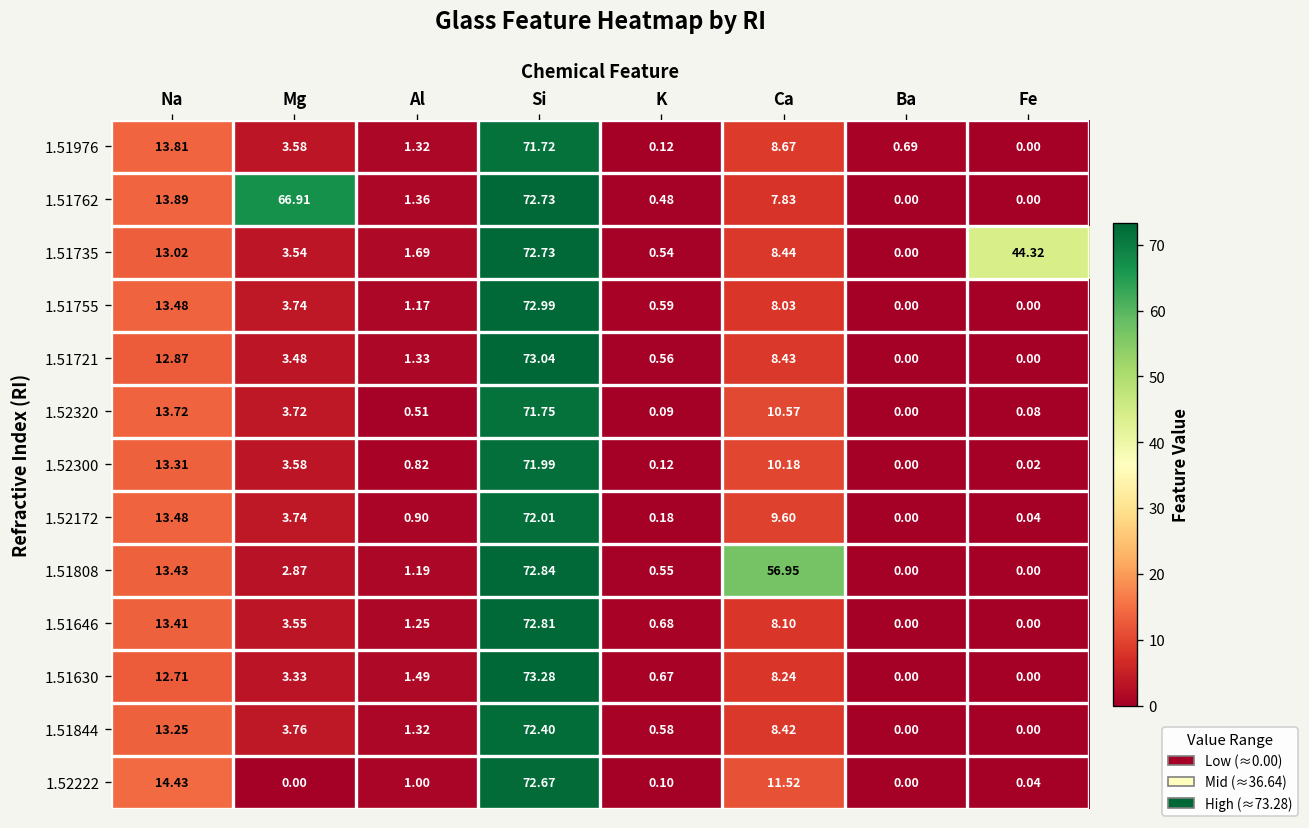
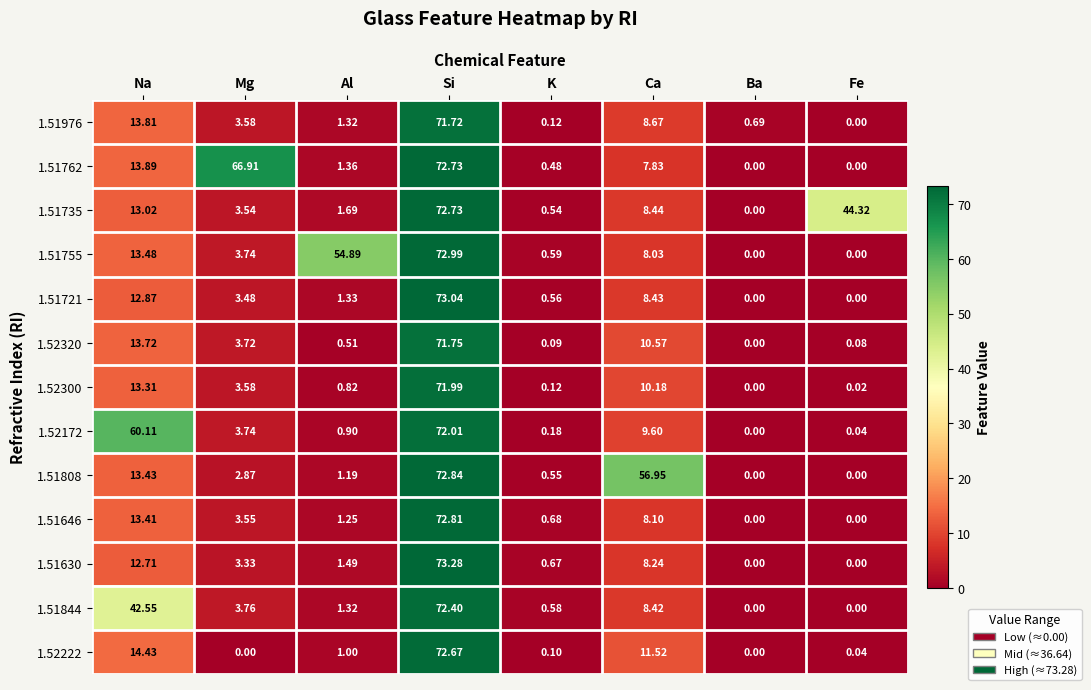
  {
    "1.51976": {
      "Na": 13.81,
      "Mg": 3.58,
      "Al": 1.32,
      "Si": 71.72,
      "K": 0.12,
      "Ca": 8.67,
      "Ba": 0.69,
      "Fe": 0.00
    },
    "1.51762": {
      "Na": 13.89,
      "Mg": 66.91,
      "Al": 1.36,
      "Si": 72.73,
      "K": 0.48,
      "Ca": 7.83,
      "Ba": 0.00,
      "Fe": 0.00
    },
    "1.51735": {
      "Na": 13.02,
      "Mg": 3.54,
      "Al": 1.69,
      "Si": 72.73,
      "K": 0.54,
      "Ca": 8.44,
      "Ba": 0.00,
      "Fe": 44.32
    },
    "1.51755": {
      "Na": 13.48,
      "Mg": 3.74,
-     "Al": 1.17,
+     "Al": 54.89,
      "Si": 72.99,
      "K": 0.59,
      "Ca": 8.03,
      "Ba": 0.00,
      "Fe": 0.00
    },
    "1.51721": {
      "Na": 12.87,
      "Mg": 3.48,
      "Al": 1.33,
      "Si": 73.04,
      "K": 0.56,
      "Ca": 8.43,
      "Ba": 0.00,
      "Fe": 0.00
    },
    "1.52320": {
      "Na": 13.72,
      "Mg": 3.72,
      "Al": 0.51,
      "Si": 71.75,
      "K": 0.09,
      "Ca": 10.57,
      "Ba": 0.00,
      "Fe": 0.08
    },
    "1.52300": {
      "Na": 13.31,
      "Mg": 3.58,
      "Al": 0.82,
      "Si": 71.99,
      "K": 0.12,
      "Ca": 10.18,
      "Ba": 0.00,
      "Fe": 0.02
    },
    "1.52172": {
-     "Na": 13.48,
+     "Na": 60.11,
      "Mg": 3.74,
      "Al": 0.90,
      "Si": 72.01,
      "K": 0.18,
      "Ca": 9.60,
      "Ba": 0.00,
      "Fe": 0.04
    },
    "1.51808": {
      "Na": 13.43,
      "Mg": 2.87,
      "Al": 1.19,
      "Si": 72.84,
      "K": 0.55,
      "Ca": 56.95,
      "Ba": 0.00,
      "Fe": 0.00
    },
    "1.51646": {
      "Na": 13.41,
      "Mg": 3.55,
      "Al": 1.25,
      "Si": 72.81,
      "K": 0.68,
      "Ca": 8.10,
      "Ba": 0.00,
      "Fe": 0.00
    },
    "1.51630": {
      "Na": 12.71,
      "Mg": 3.33,
      "Al": 1.49,
      "Si": 73.28,
      "K": 0.67,
      "Ca": 8.24,
      "Ba": 0.00,
      "Fe": 0.00
    },
    "1.51844": {
-     "Na": 13.25,
+     "Na": 42.55,
      "Mg": 3.76,
      "Al": 1.32,
      "Si": 72.40,
      "K": 0.58,
      "Ca": 8.42,
      "Ba": 0.00,
      "Fe": 0.00
    },
    "1.52222": {
      "Na": 14.43,
      "Mg": 0.00,
      "Al": 1.00,
      "Si": 72.67,
      "K": 0.10,
      "Ca": 11.52,
      "Ba": 0.00,
      "Fe": 0.04
    }
  }
